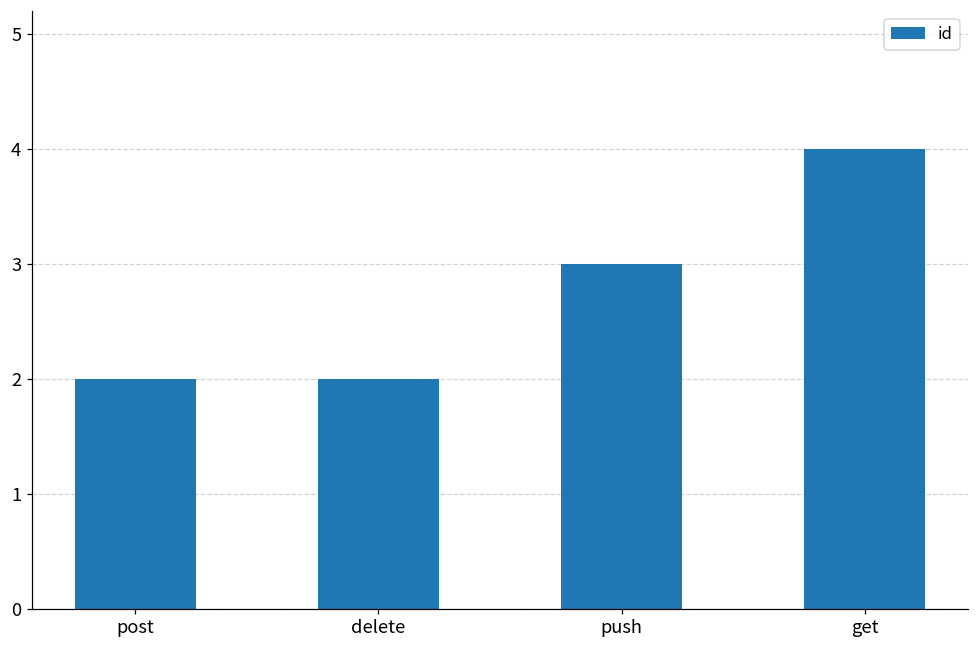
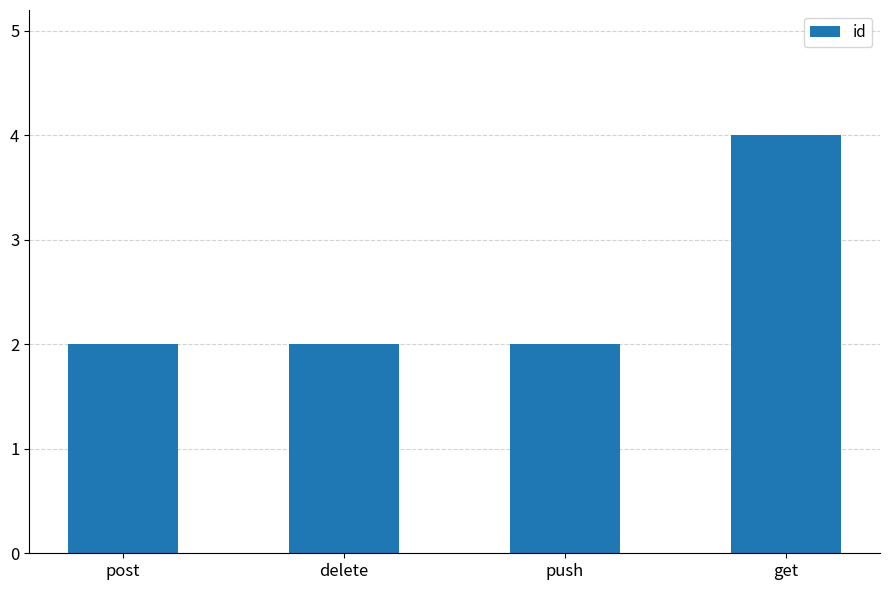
  {
    "post": 2,
    "delete": 2,
-   "push": 3,
+   "push": 2,
    "get": 4
  }
